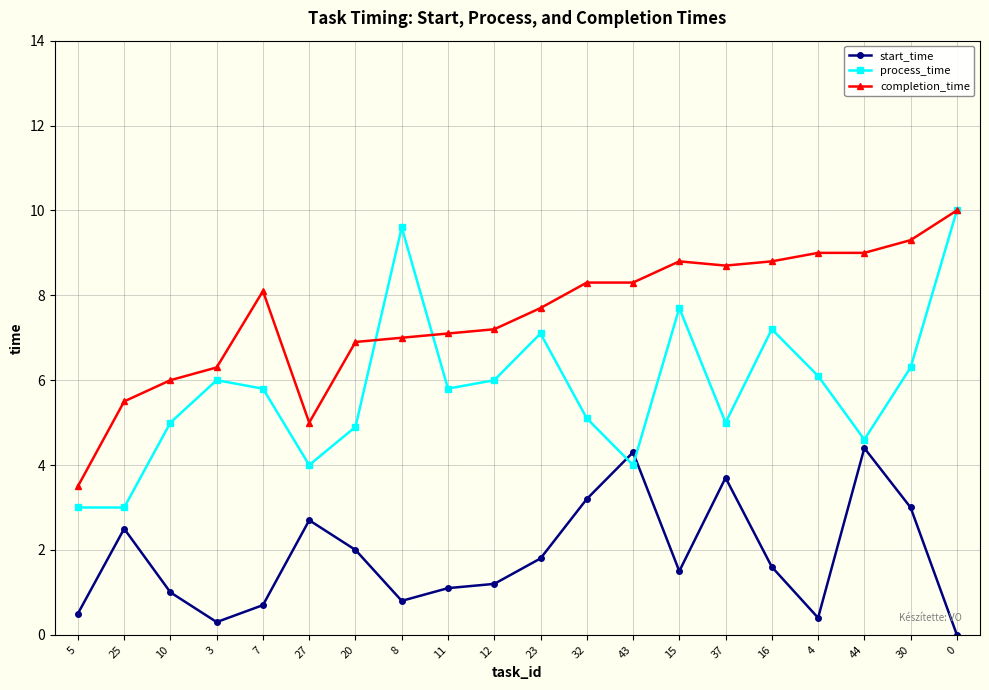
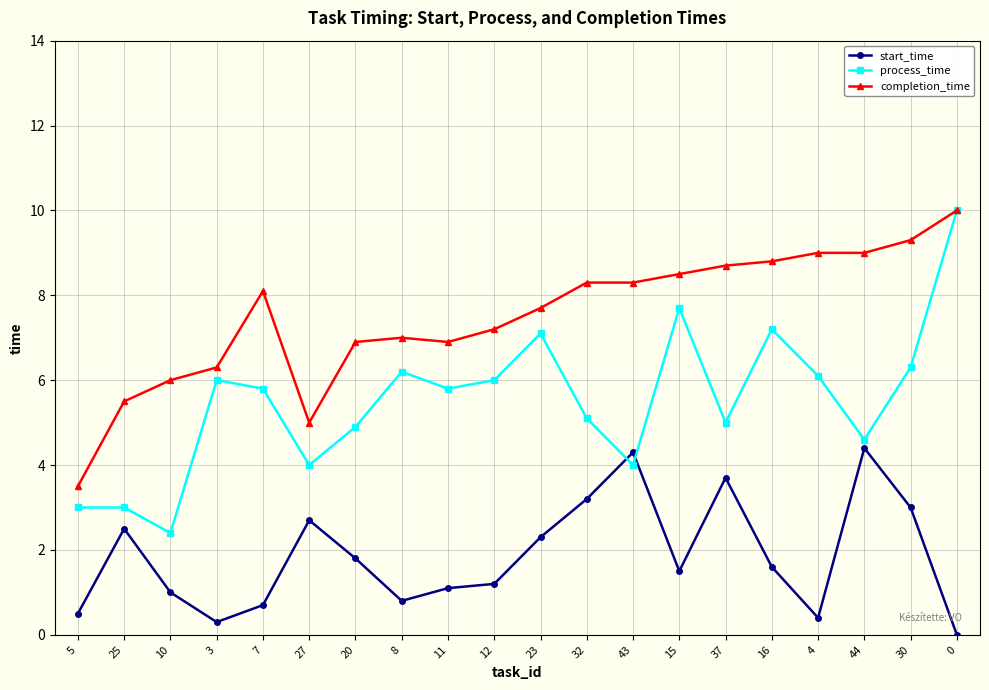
  {
    "start_time": {
      "5": 0.5,
      "25": 2.5,
      "10": 1.0,
      "3": 0.3,
      "7": 0.7,
      "27": 2.7,
-     "20": 2.0,
+     "20": 1.8,
      "8": 0.8,
      "11": 1.1,
      "12": 1.2,
-     "23": 1.8,
+     "23": 2.3,
      "32": 3.2,
      "43": 4.3,
      "15": 1.5,
      "37": 3.7,
      "16": 1.6,
      "4": 0.4,
      "44": 4.4,
      "30": 3.0,
      "0": 0.0
    },
    "process_time": {
      "5": 3.0,
      "25": 3.0,
-     "10": 5.0,
+     "10": 2.4,
      "3": 6.0,
      "7": 5.8,
      "27": 4.0,
      "20": 4.9,
-     "8": 9.6,
+     "8": 6.2,
      "11": 5.8,
      "12": 6.0,
      "23": 7.1,
      "32": 5.1,
      "43": 4.0,
      "15": 7.7,
      "37": 5.0,
      "16": 7.2,
      "4": 6.1,
      "44": 4.6,
      "30": 6.3
    },
    "completion_time": {
      "5": 3.5,
      "25": 5.5,
      "10": 6.0,
      "3": 6.3,
      "7": 8.1,
      "27": 5.0,
      "20": 6.9,
      "8": 7.0,
-     "11": 7.1,
+     "11": 6.9,
      "12": 7.2,
      "23": 7.7,
      "32": 8.3,
      "43": 8.3,
-     "15": 8.8,
+     "15": 8.5,
      "37": 8.7,
      "16": 8.8,
      "4": 9.0,
      "44": 9.0,
      "30": 9.3
    }
  }
